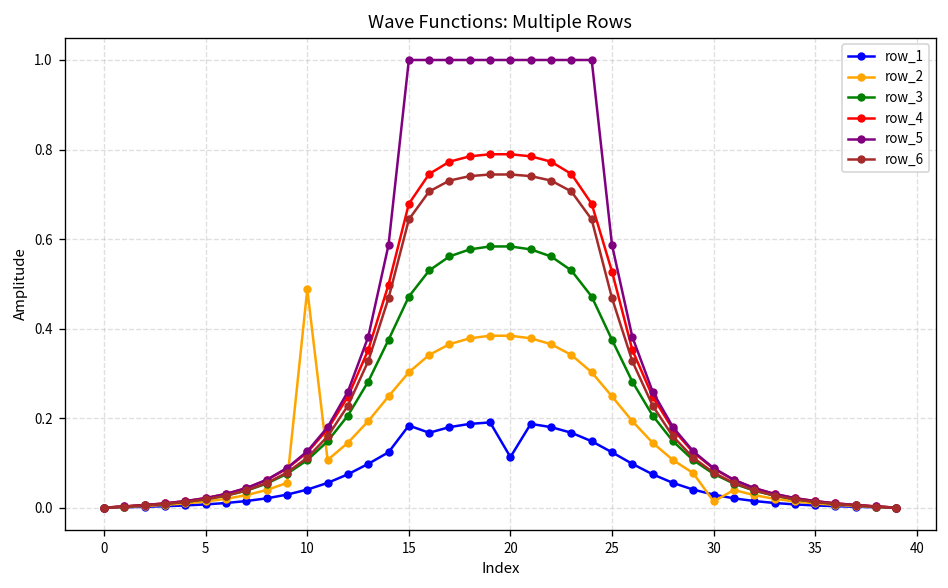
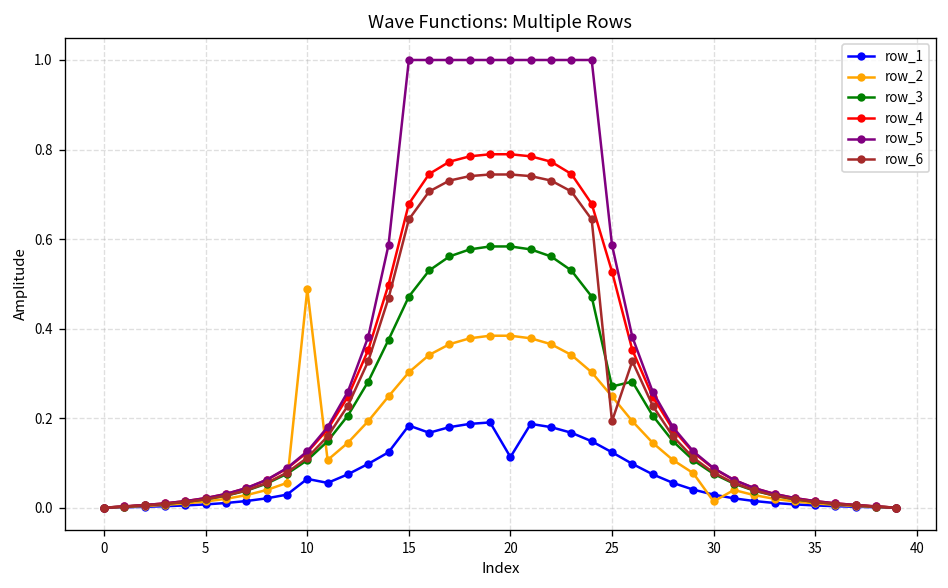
  {
    "row_1": {
-     "10": 0.04,
+     "10": 0.06,
      "15": 0.18,
      "20": 0.11,
      "25": 0.12,
      "30": 0.03
    },
    "row_2": {
      "10": 0.49,
      "15": 0.30,
      "20": 0.38,
      "25": 0.25,
      "30": 0.01
    },
    "row_3": {
      "15": 0.47,
      "20": 0.58,
-     "25": 0.38
+     "25": 0.27
    },
    "row_4": {
      "15": 0.68,
      "20": 0.79,
      "25": 0.53
    },
    "row_5": {
      "15": 1.00,
      "20": 1.00,
      "25": 0.59
    },
    "row_6": {
      "15": 0.64,
      "20": 0.74,
-     "25": 0.47
+     "25": 0.19
    }
  }
